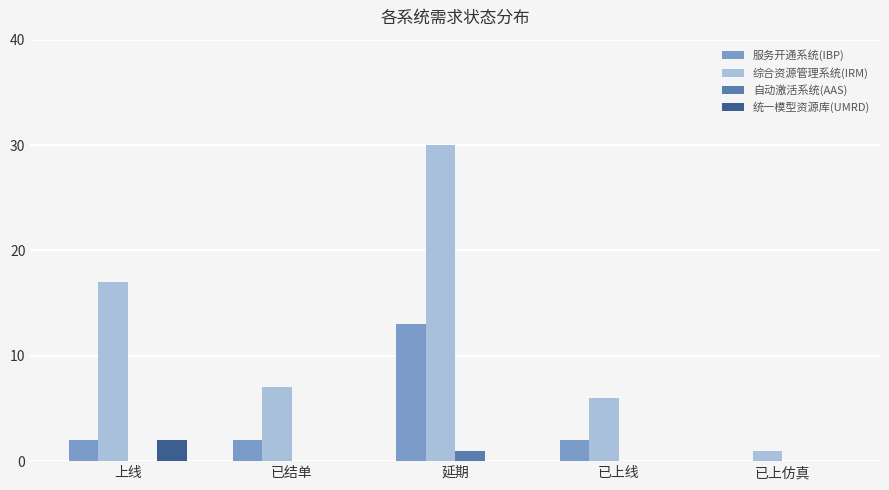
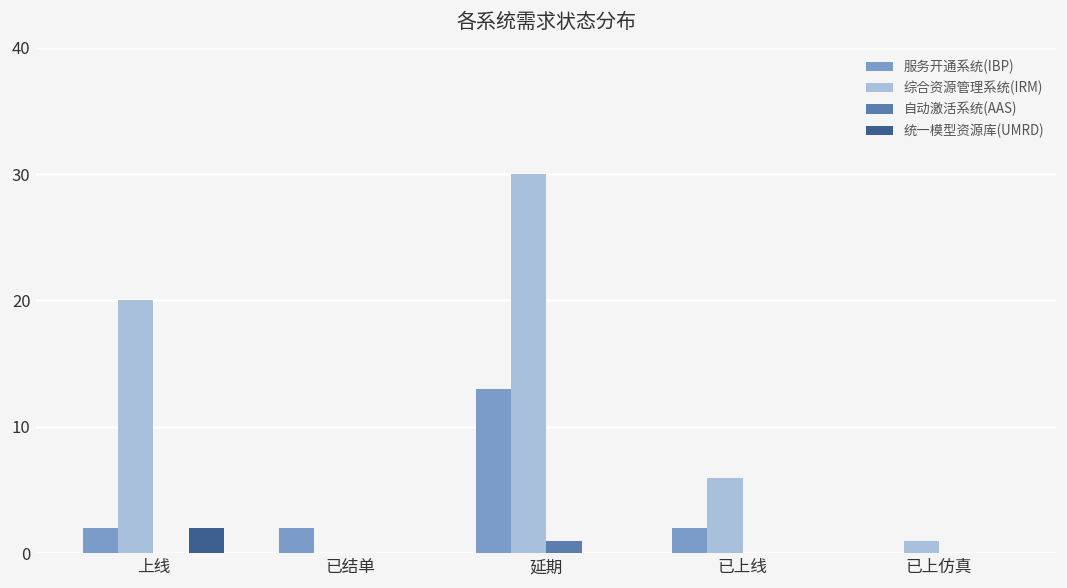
  {
    "综合资源管理系统(IRM)": {
-     "上线": 17,
-     "已结单": 7,
+     "上线": 20,
+     "已结单": 0,
      "延期": 30,
      "已上线": 6,
      "已上仿真": 1
    }
  }
